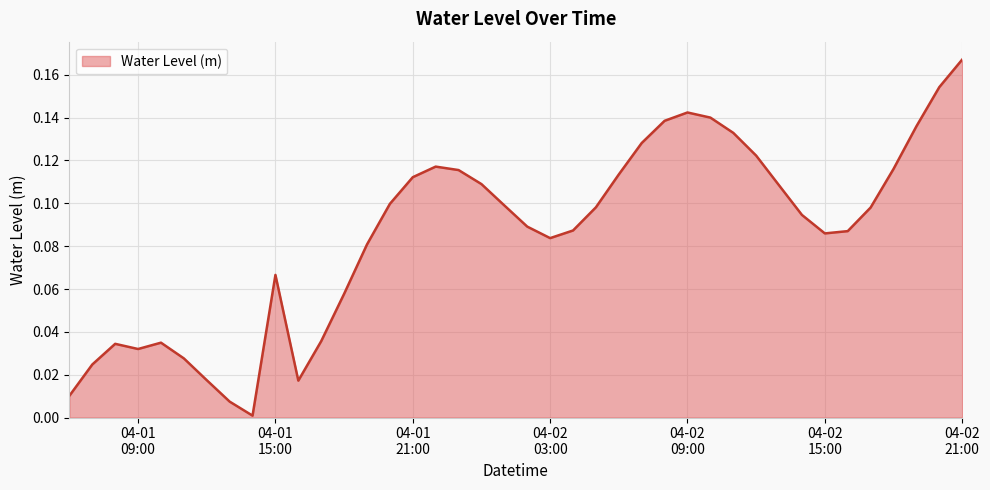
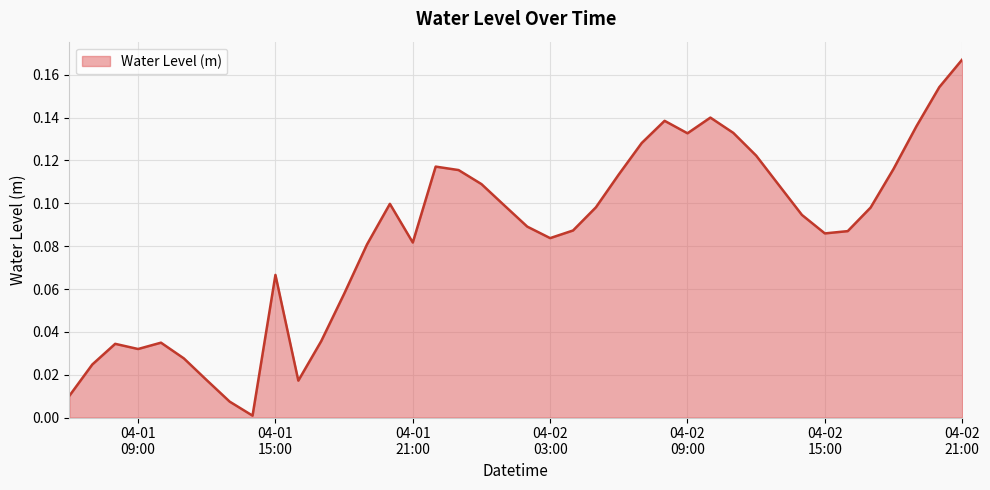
  {
    "04-01 09:00": 0.032,
    "04-01 15:00": 0.067,
-   "04-01 21:00": 0.112,
+   "04-01 21:00": 0.082,
    "04-02 03:00": 0.084,
-   "04-02 09:00": 0.142,
+   "04-02 09:00": 0.133,
    "04-02 15:00": 0.086,
    "04-02 21:00": 0.167
  }
